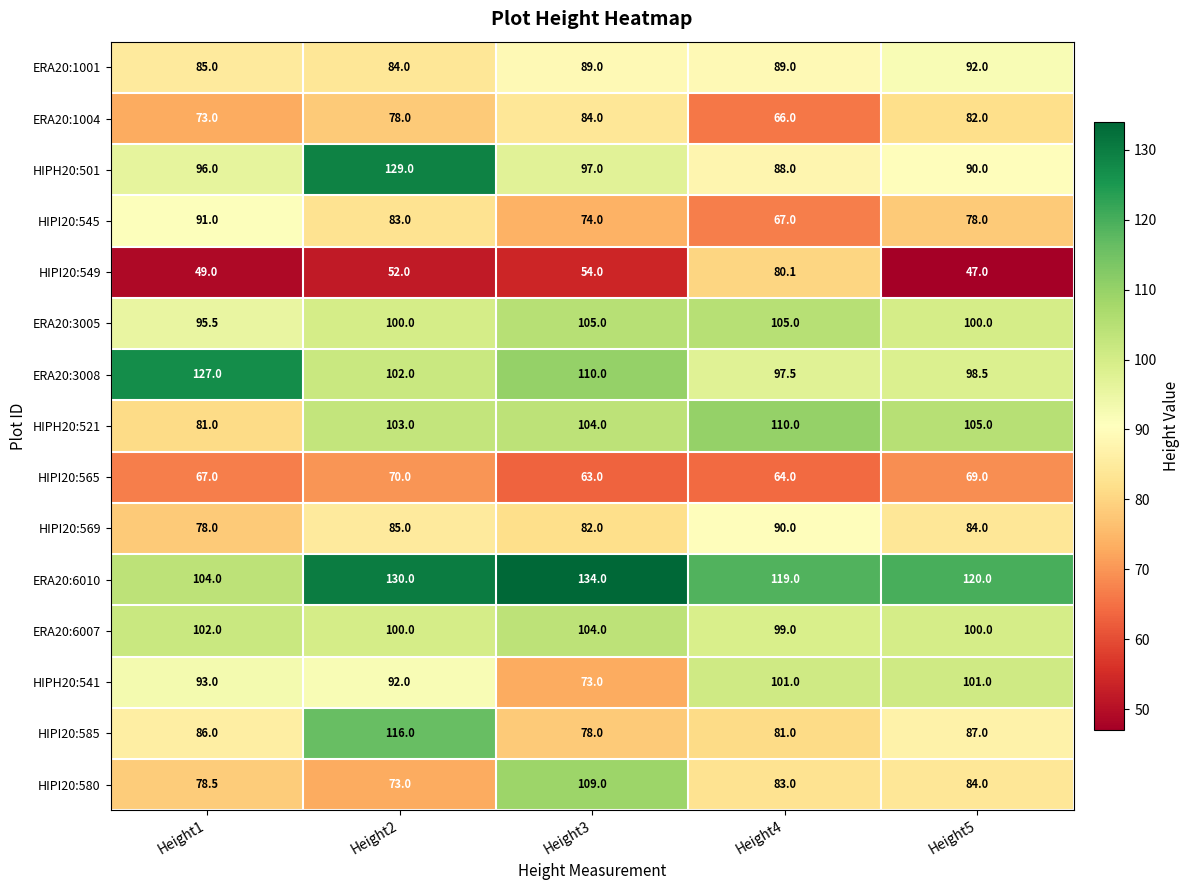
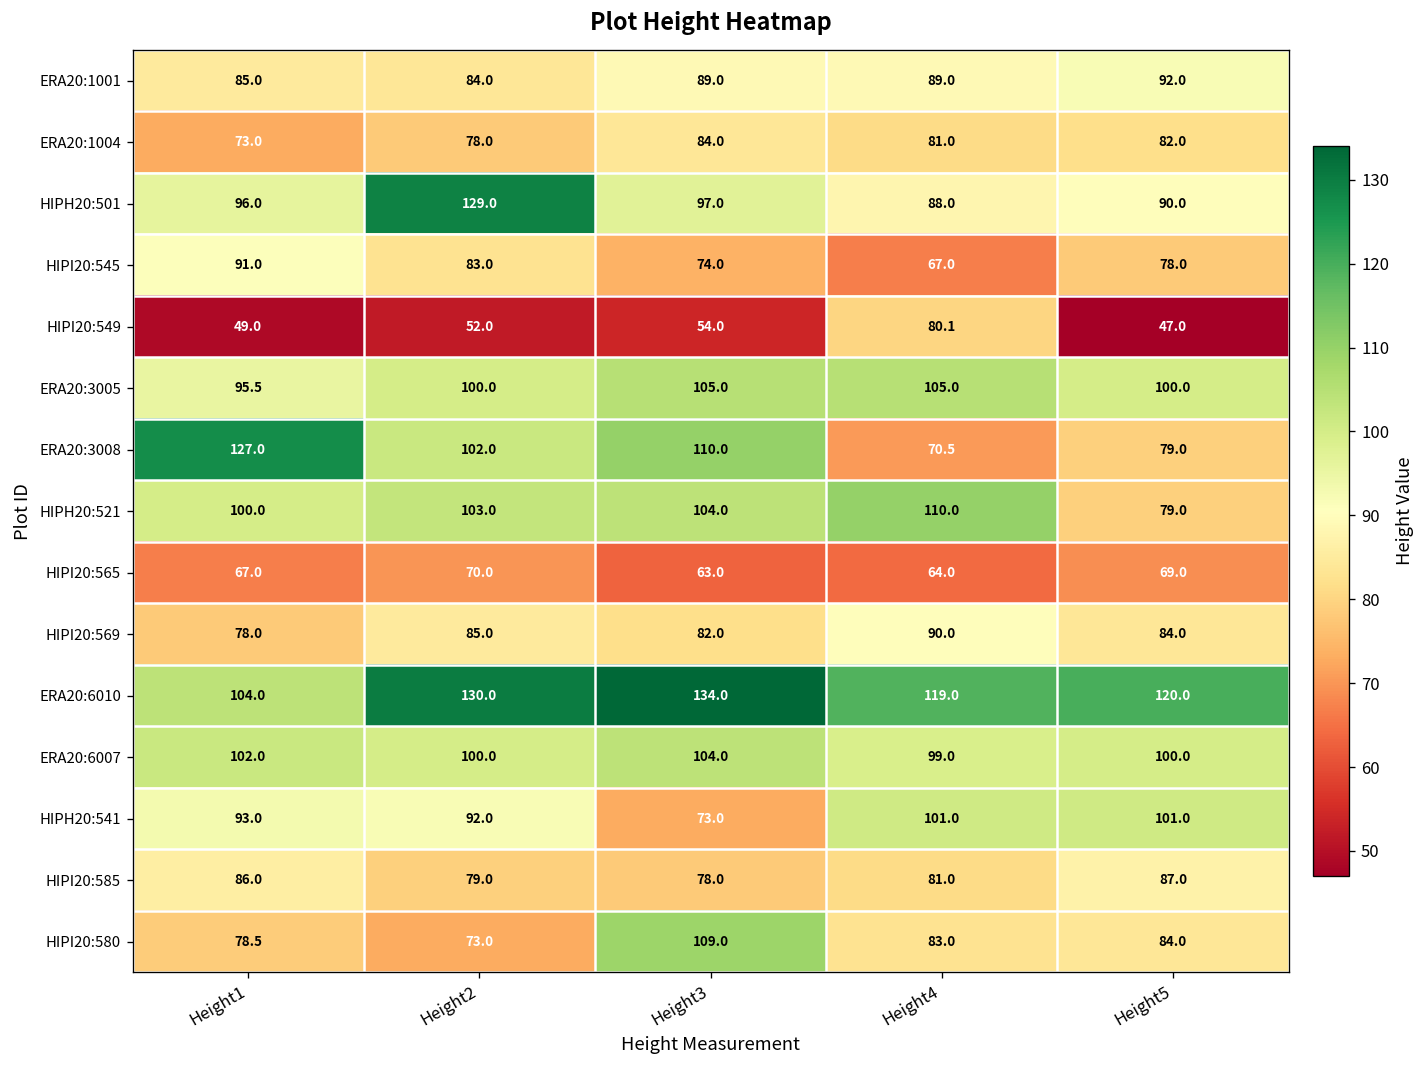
  {
    "ERA20:1001": {
      "Height1": 85.0,
      "Height2": 84.0,
      "Height3": 89.0,
      "Height4": 89.0,
      "Height5": 92.0
    },
    "ERA20:1004": {
      "Height1": 73.0,
      "Height2": 78.0,
      "Height3": 84.0,
-     "Height4": 66.0,
+     "Height4": 81.0,
      "Height5": 82.0
    },
    "HIPH20:501": {
      "Height1": 96.0,
      "Height2": 129.0,
      "Height3": 97.0,
      "Height4": 88.0,
      "Height5": 90.0
    },
    "HIPI20:545": {
      "Height1": 91.0,
      "Height2": 83.0,
      "Height3": 74.0,
      "Height4": 67.0,
      "Height5": 78.0
    },
    "HIPI20:549": {
      "Height1": 49.0,
      "Height2": 52.0,
      "Height3": 54.0,
      "Height4": 80.1,
      "Height5": 47.0
    },
    "ERA20:3005": {
      "Height1": 95.5,
      "Height2": 100.0,
      "Height3": 105.0,
      "Height4": 105.0,
      "Height5": 100.0
    },
    "ERA20:3008": {
      "Height1": 127.0,
      "Height2": 102.0,
      "Height3": 110.0,
-     "Height4": 97.5,
-     "Height5": 98.5
+     "Height4": 70.5,
+     "Height5": 79.0
    },
    "HIPH20:521": {
-     "Height1": 81.0,
+     "Height1": 100.0,
      "Height2": 103.0,
      "Height3": 104.0,
      "Height4": 110.0,
-     "Height5": 105.0
+     "Height5": 79.0
    },
    "HIPI20:565": {
      "Height1": 67.0,
      "Height2": 70.0,
      "Height3": 63.0,
      "Height4": 64.0,
      "Height5": 69.0
    },
    "HIPI20:569": {
      "Height1": 78.0,
      "Height2": 85.0,
      "Height3": 82.0,
      "Height4": 90.0,
      "Height5": 84.0
    },
    "ERA20:6010": {
      "Height1": 104.0,
      "Height2": 130.0,
      "Height3": 134.0,
      "Height4": 119.0,
      "Height5": 120.0
    },
    "ERA20:6007": {
      "Height1": 102.0,
      "Height2": 100.0,
      "Height3": 104.0,
      "Height4": 99.0,
      "Height5": 100.0
    },
    "HIPH20:541": {
      "Height1": 93.0,
      "Height2": 92.0,
      "Height3": 73.0,
      "Height4": 101.0,
      "Height5": 101.0
    },
    "HIPI20:585": {
      "Height1": 86.0,
-     "Height2": 116.0,
+     "Height2": 79.0,
      "Height3": 78.0,
      "Height4": 81.0,
      "Height5": 87.0
    },
    "HIPI20:580": {
      "Height1": 78.5,
      "Height2": 73.0,
      "Height3": 109.0,
      "Height4": 83.0,
      "Height5": 84.0
    }
  }
